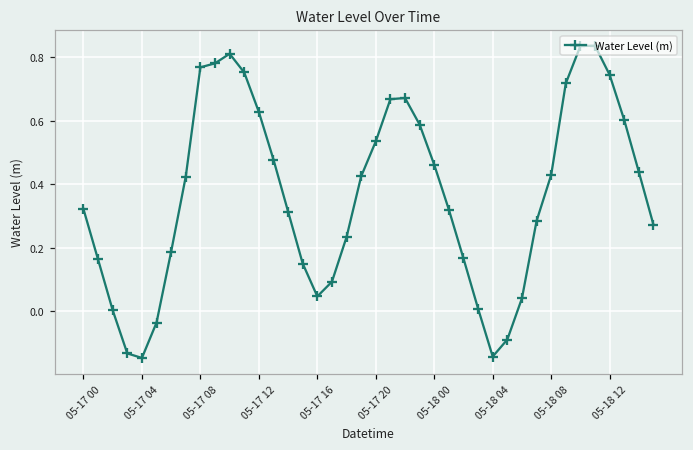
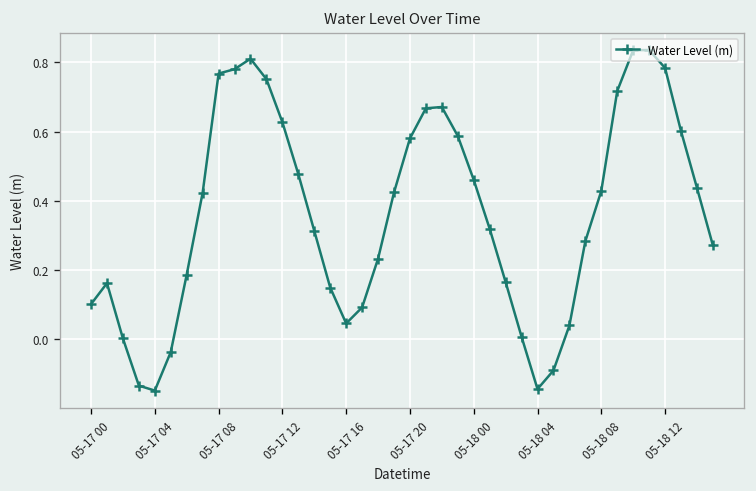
  {
-   "05-17 00": 0.32,
+   "05-17 00": 0.10,
    "05-17 04": -0.15,
    "05-17 08": 0.77,
    "05-17 12": 0.63,
    "05-17 16": 0.05,
-   "05-17 20": 0.53,
+   "05-17 20": 0.58,
    "05-18 00": 0.46,
    "05-18 04": -0.14,
    "05-18 08": 0.43,
-   "05-18 12": 0.74
+   "05-18 12": 0.78
  }
